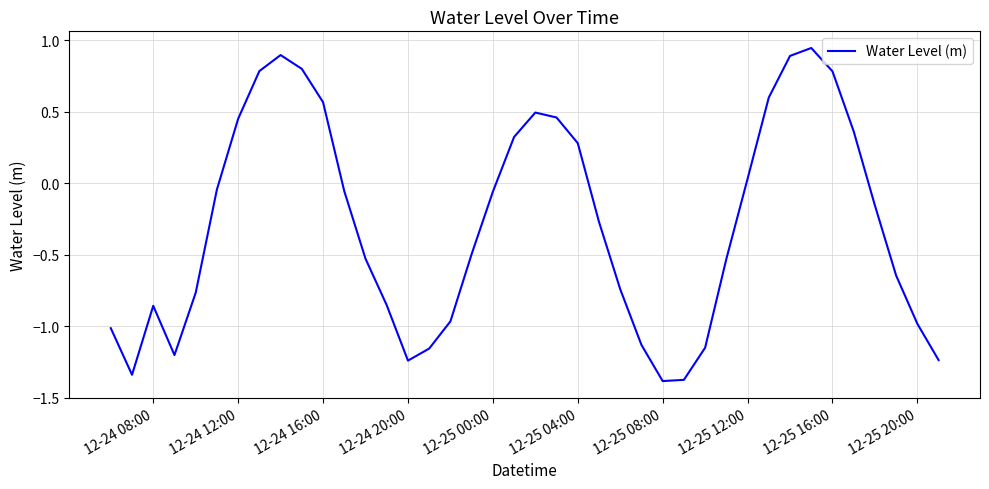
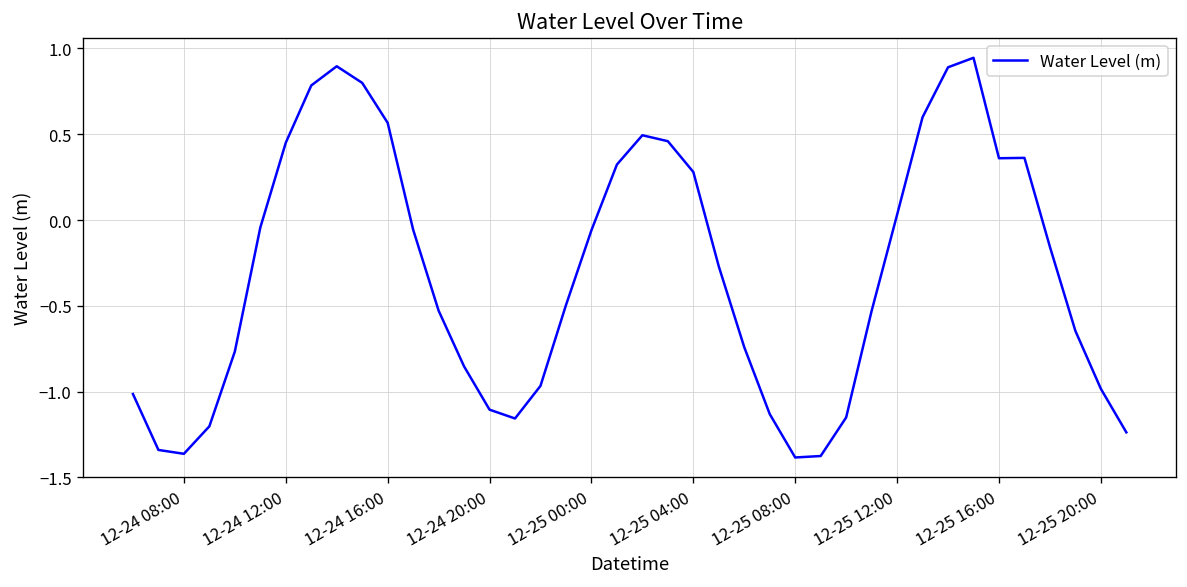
  {
-   "12-24 08:00": -0.86,
+   "12-24 08:00": -1.36,
    "12-24 12:00": 0.45,
    "12-24 16:00": 0.57,
-   "12-24 20:00": -1.24,
+   "12-24 20:00": -1.11,
    "12-25 00:00": -0.06,
    "12-25 04:00": 0.28,
    "12-25 08:00": -1.38,
    "12-25 12:00": 0.03,
-   "12-25 16:00": 0.78,
+   "12-25 16:00": 0.36,
    "12-25 20:00": -0.98
  }
